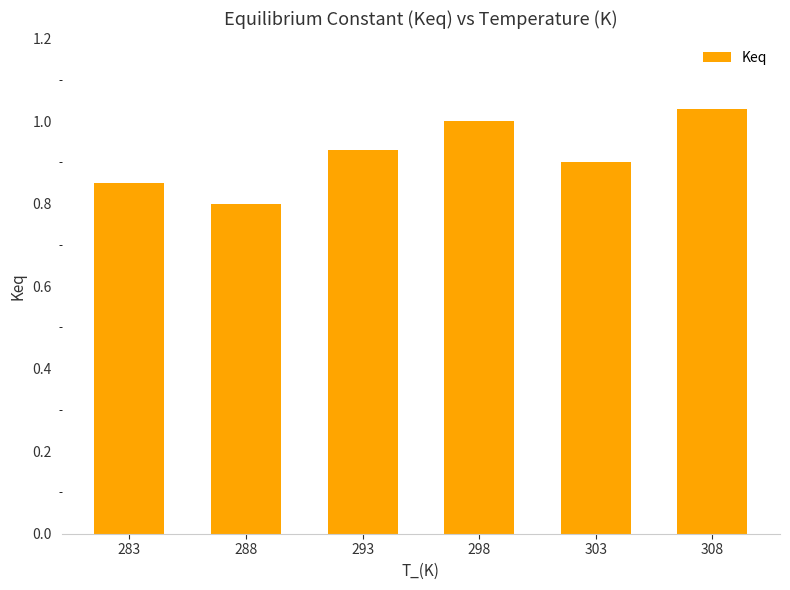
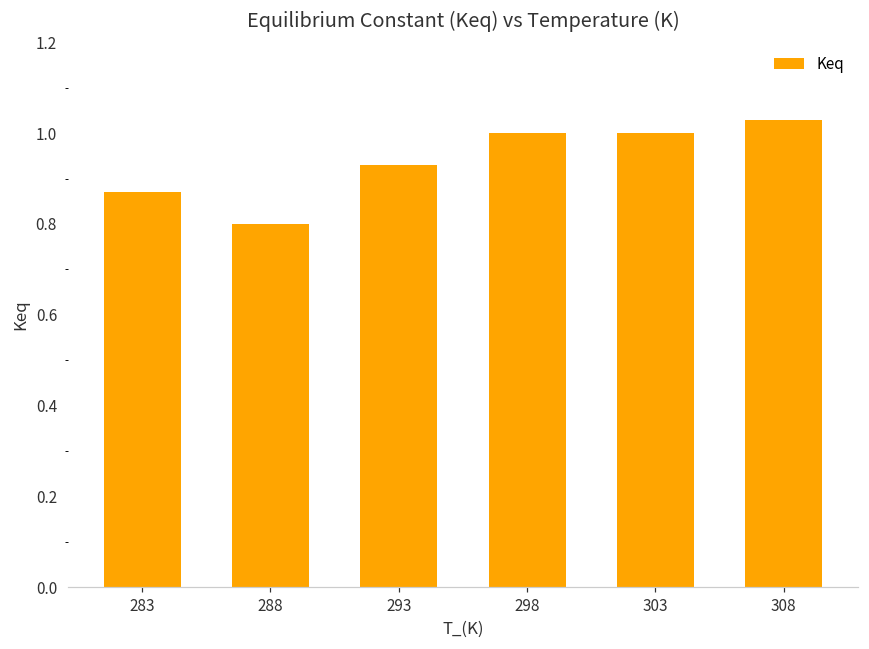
  {
-   "283": 0.85,
+   "283": 0.87,
    "288": 0.80,
    "293": 0.93,
    "298": 1.00,
-   "303": 0.9,
+   "303": 1.0,
    "308": 1.03
  }
